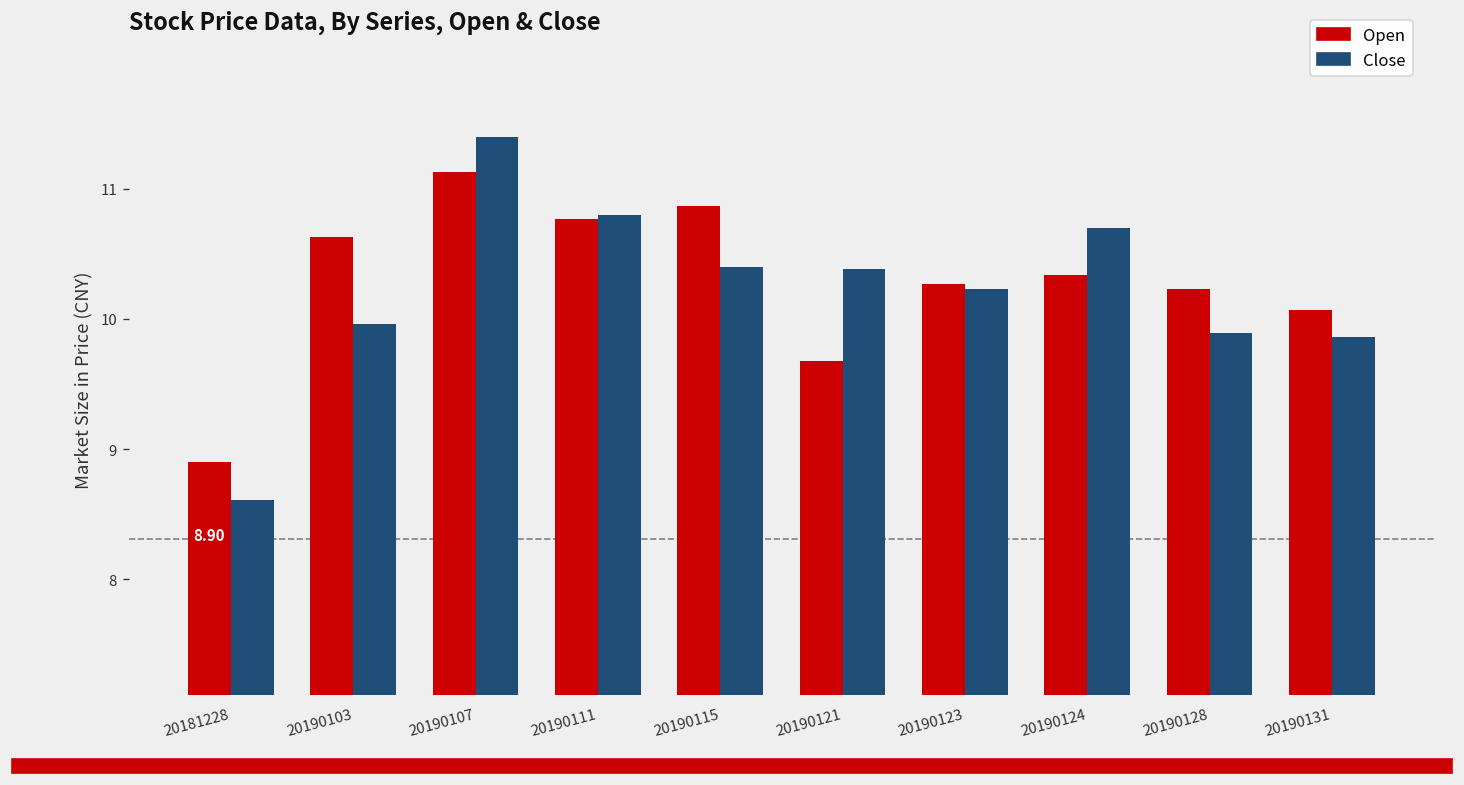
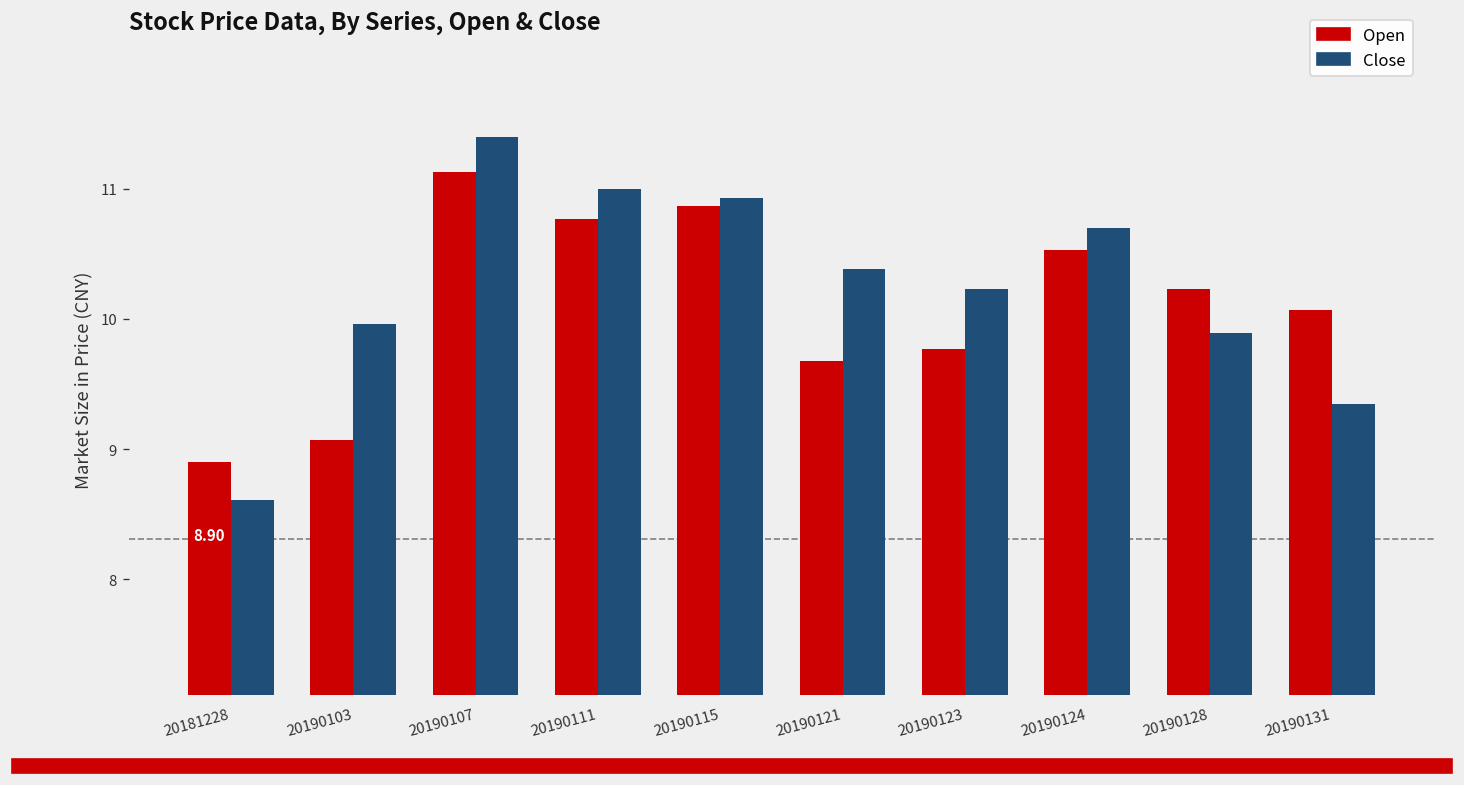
  {
    "Open": {
-     "20190103": 10.63,
+     "20190103": 9.07,
      "20190107": 11.13,
      "20190111": 10.77,
      "20190115": 10.87,
      "20190121": 9.68,
-     "20190123": 10.27,
-     "20190124": 10.34,
+     "20190123": 9.77,
+     "20190124": 10.53,
      "20190128": 10.23,
      "20190131": 10.07
    },
    "Close": {
      "20181228": 8.61,
      "20190103": 9.96,
      "20190107": 11.40,
-     "20190111": 10.8,
-     "20190115": 10.40,
+     "20190111": 11.0,
+     "20190115": 10.93,
      "20190121": 10.38,
      "20190123": 10.23,
      "20190124": 10.70,
      "20190128": 9.89,
-     "20190131": 9.86
+     "20190131": 9.35
    }
  }
